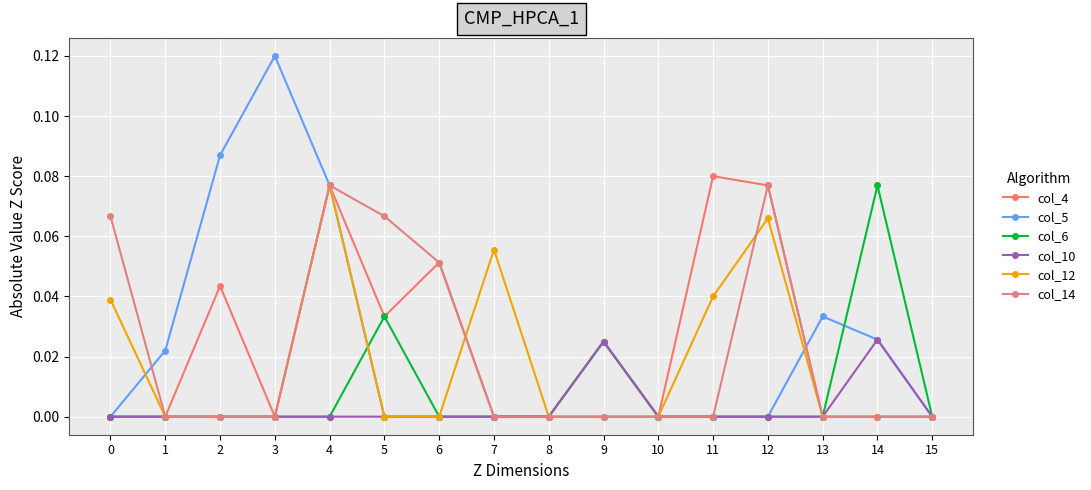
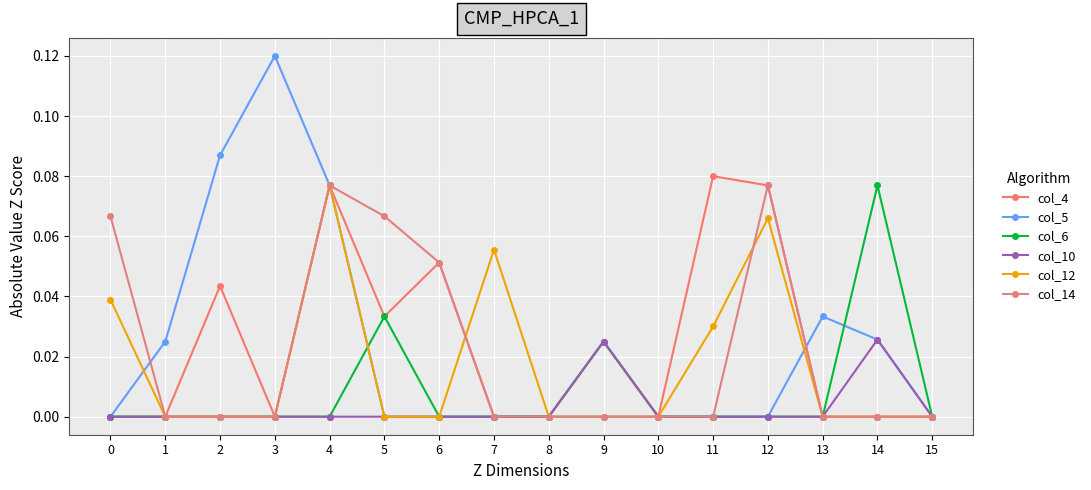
  {
    "col_5": {
-     "1": 0.022,
+     "1": 0.025,
      "2": 0.087,
      "3": 0.120,
      "13": 0.033
    },
    "col_6": {
      "14": 0.077
    },
    "col_12": {
      "0": 0.039,
      "7": 0.056,
-     "11": 0.04,
+     "11": 0.03,
      "12": 0.066
    }
  }
